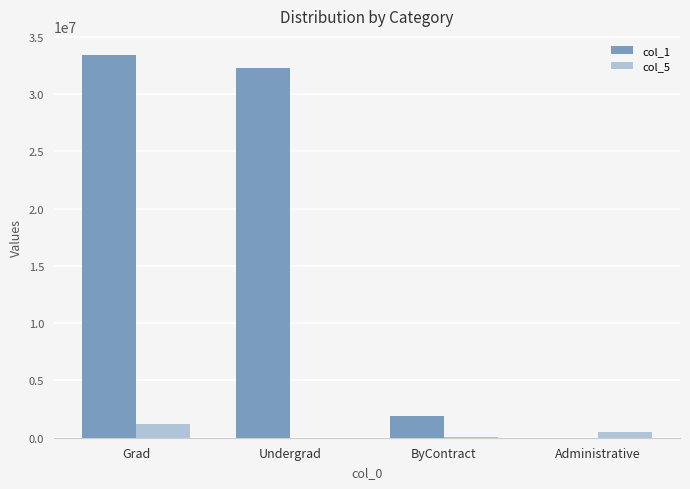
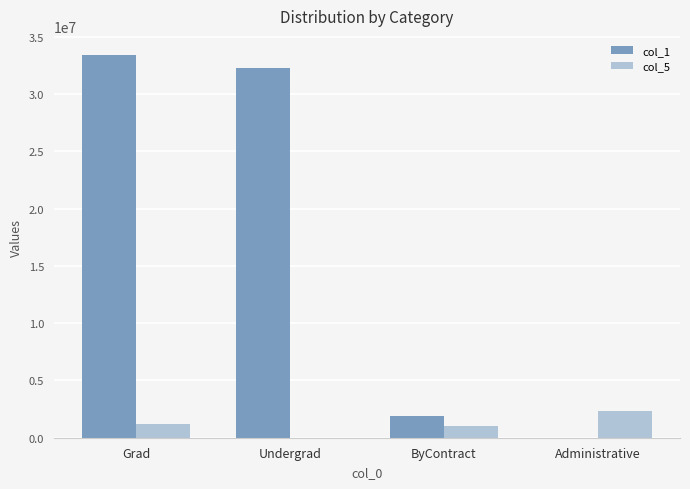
  {
    "col_1": {
      "Grad": 33400000,
      "Undergrad": 32300000,
      "ByContract": 1900000
    },
    "col_5": {
      "Grad": 1200000,
-     "ByContract": 100000,
-     "Administrative": 500000
+     "ByContract": 1000000,
+     "Administrative": 2400000
    }
  }
